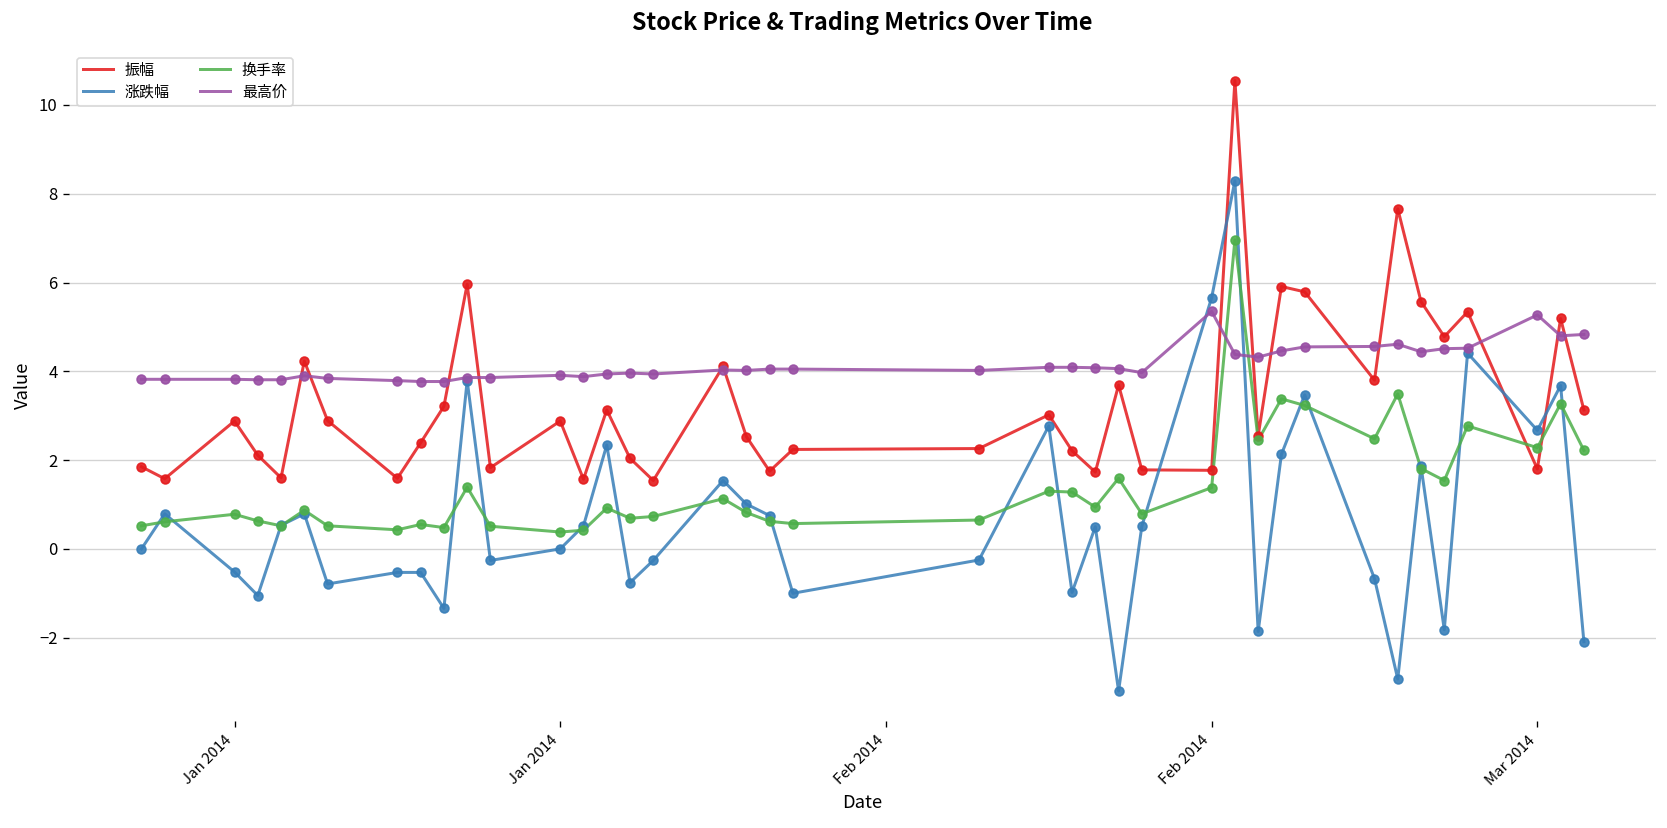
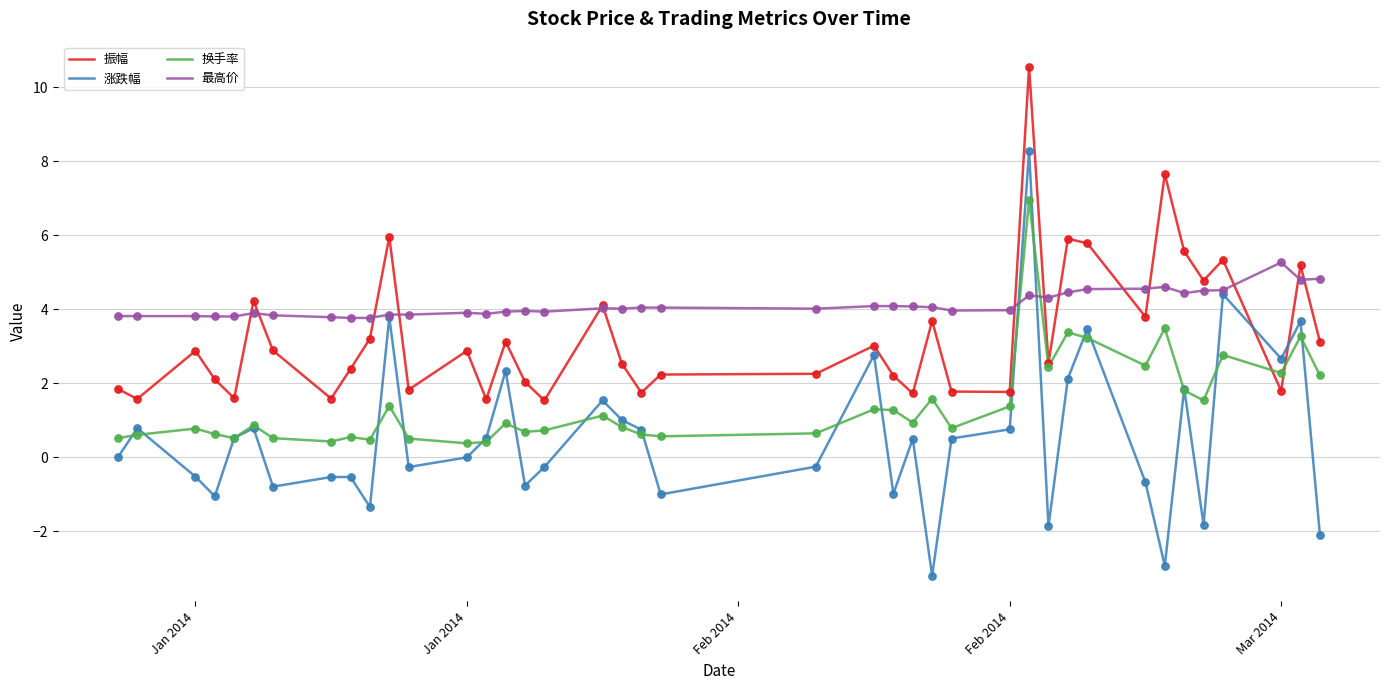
  {
    "振幅": {
      "Feb 2014": 1.8,
      "Mar 2014": 1.8
    },
    "涨跌幅": {
-     "Feb 2014": 5.7,
+     "Feb 2014": 0.8,
      "Mar 2014": 2.7
    },
    "换手率": {
      "Feb 2014": 1.4,
      "Mar 2014": 2.3
    },
    "最高价": {
-     "Feb 2014": 5.4,
+     "Feb 2014": 4.0,
      "Mar 2014": 5.3
    }
  }
